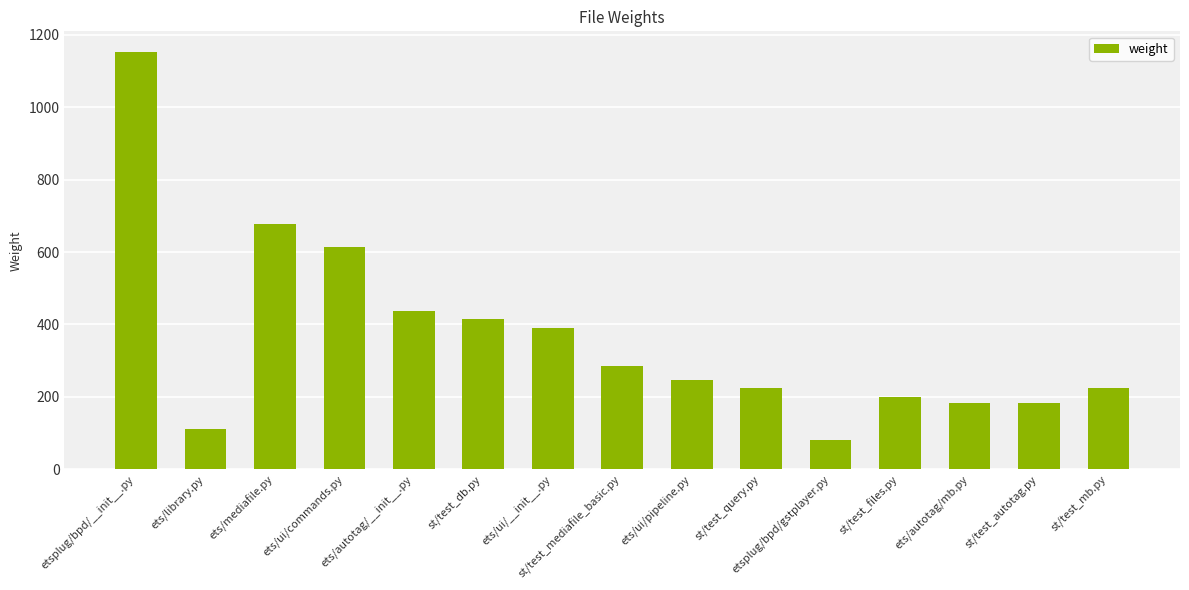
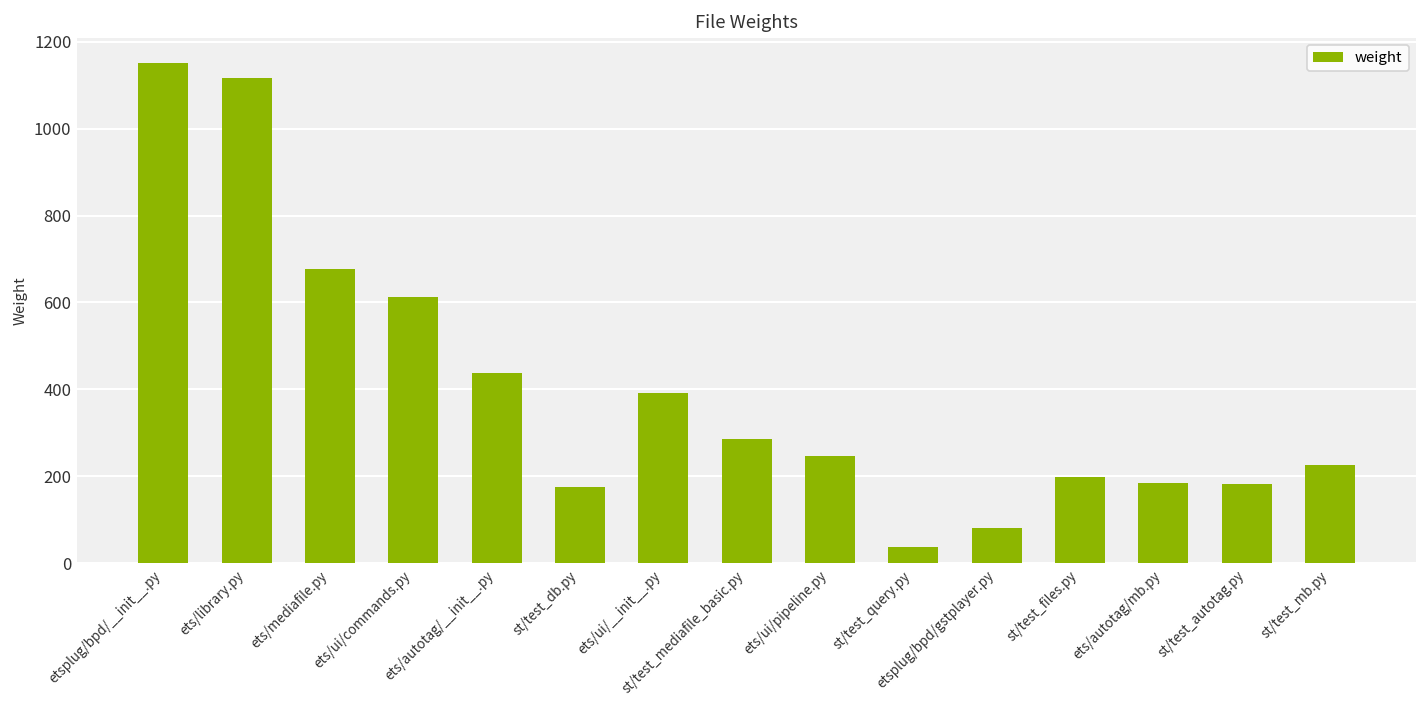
  {
    "etsplug/bpd/__init__.py": 1150,
-   "ets/library.py": 110,
+   "ets/library.py": 1120,
    "ets/mediafile.py": 680,
    "ets/ui/commands.py": 610,
    "ets/autotag/__init__.py": 440,
-   "st/test_db.py": 420,
+   "st/test_db.py": 180,
    "ets/ui/__init__.py": 390,
    "st/test_mediafile_basic.py": 290,
    "ets/ui/pipeline.py": 250,
-   "st/test_query.py": 220,
+   "st/test_query.py": 40,
    "etsplug/bpd/gstplayer.py": 80,
    "st/test_files.py": 200,
    "ets/autotag/mb.py": 180,
    "st/test_autotag.py": 180,
    "st/test_mb.py": 230
  }
